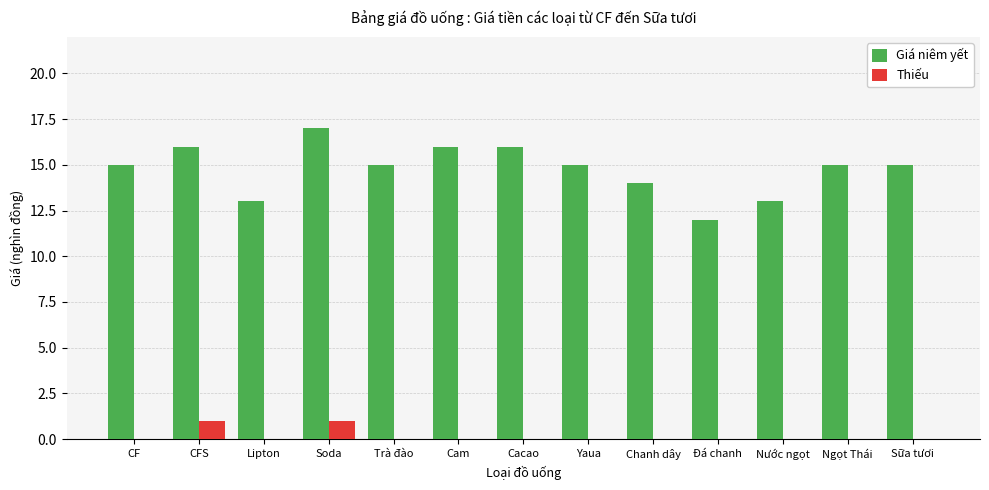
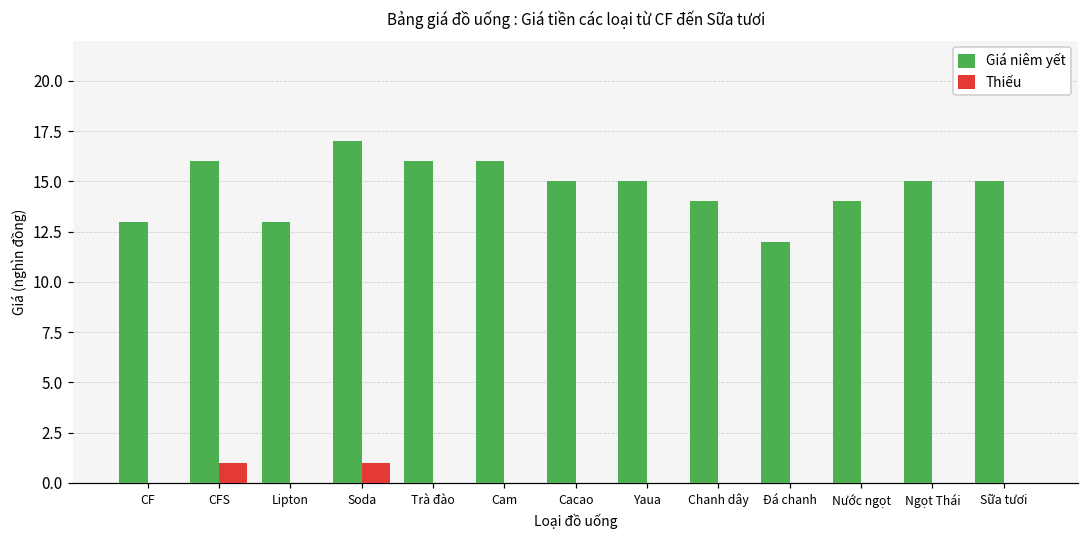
  {
    "Giá niêm yết": {
-     "CF": 15,
+     "CF": 13,
      "CFS": 16,
      "Lipton": 13,
      "Soda": 17,
-     "Trà đào": 15,
+     "Trà đào": 16,
      "Cam": 16,
-     "Cacao": 16,
+     "Cacao": 15,
      "Yaua": 15,
      "Chanh dây": 14,
      "Đá chanh": 12,
-     "Nước ngọt": 13,
+     "Nước ngọt": 14,
      "Ngọt Thái": 15,
      "Sữa tươi": 15
    },
    "Thiếu": {
      "CF": 0,
      "CFS": 1,
      "Lipton": 0,
      "Soda": 1,
      "Trà đào": 0,
      "Cam": 0,
      "Cacao": 0,
      "Yaua": 0,
      "Chanh dây": 0,
      "Đá chanh": 0,
      "Nước ngọt": 0,
      "Ngọt Thái": 0,
      "Sữa tươi": 0
    }
  }
